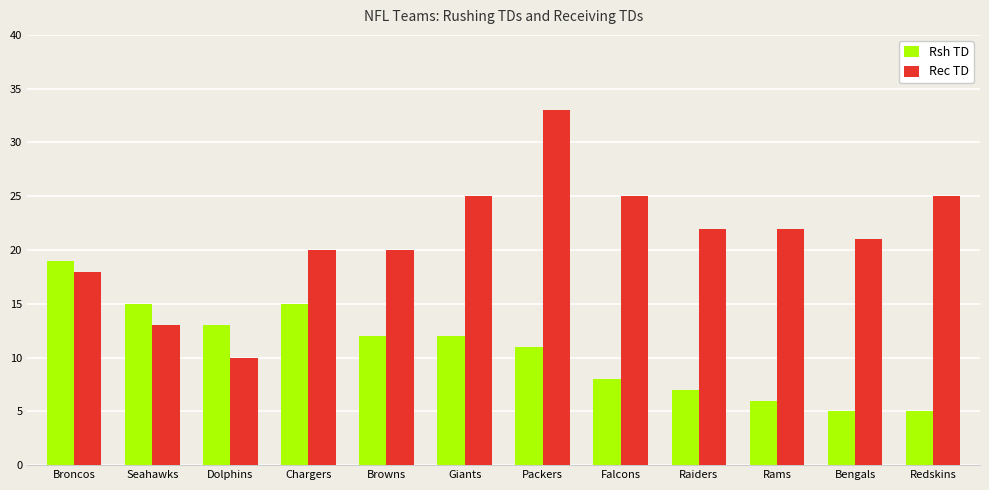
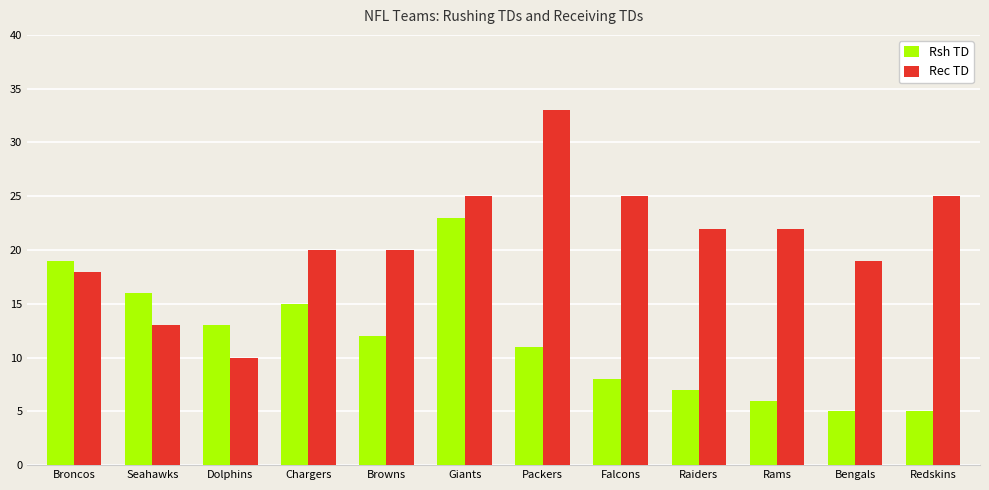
  {
    "Rsh TD": {
      "Broncos": 19,
-     "Seahawks": 15,
+     "Seahawks": 16,
      "Dolphins": 13,
      "Chargers": 15,
      "Browns": 12,
-     "Giants": 12,
+     "Giants": 23,
      "Packers": 11,
      "Falcons": 8,
      "Raiders": 7,
      "Rams": 6,
      "Bengals": 5,
      "Redskins": 5
    },
    "Rec TD": {
      "Broncos": 18,
      "Seahawks": 13,
      "Dolphins": 10,
      "Chargers": 20,
      "Browns": 20,
      "Giants": 25,
      "Packers": 33,
      "Falcons": 25,
      "Raiders": 22,
      "Rams": 22,
-     "Bengals": 21,
+     "Bengals": 19,
      "Redskins": 25
    }
  }
